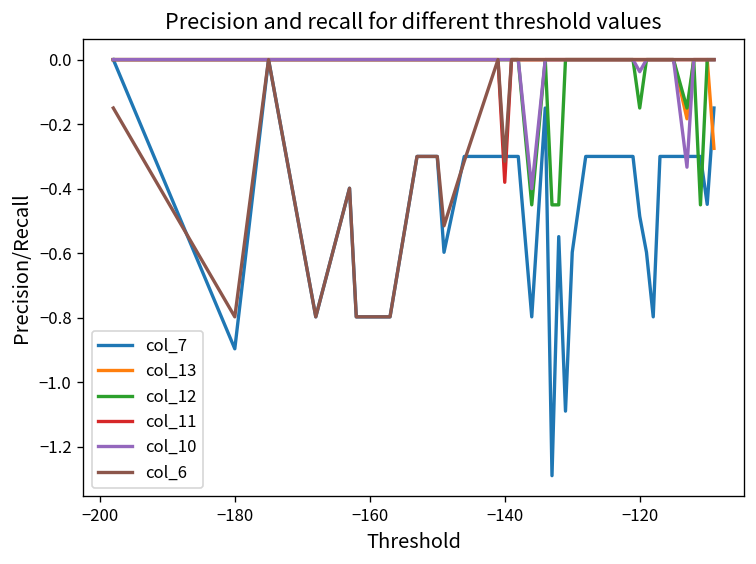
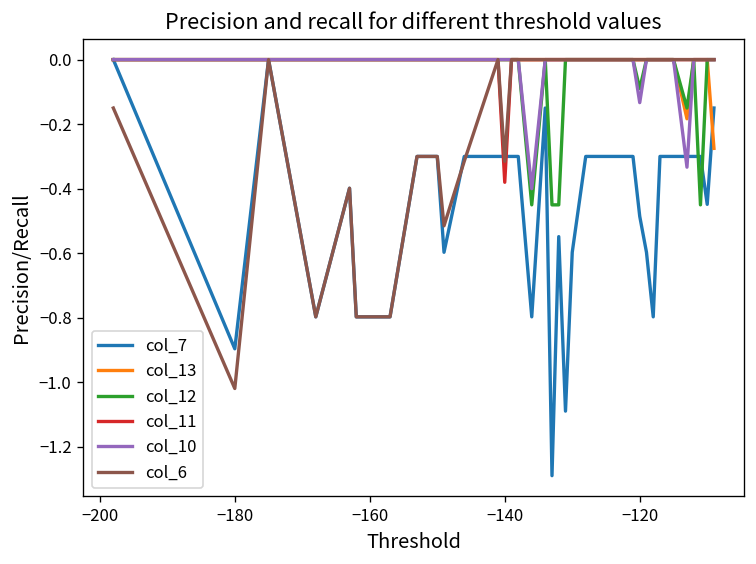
  {
    "col_7": {
      "−180": -0.90,
      "−140": -0.30,
      "−120": -0.49
    },
    "col_12": {
-     "−120": -0.15
+     "−120": -0.09
    },
    "col_11": {
      "−140": -0.38
    },
    "col_10": {
-     "−120": -0.04
+     "−120": -0.13
    },
    "col_6": {
-     "−180": -0.80,
+     "−180": -1.02,
      "−140": -0.32
    }
  }
